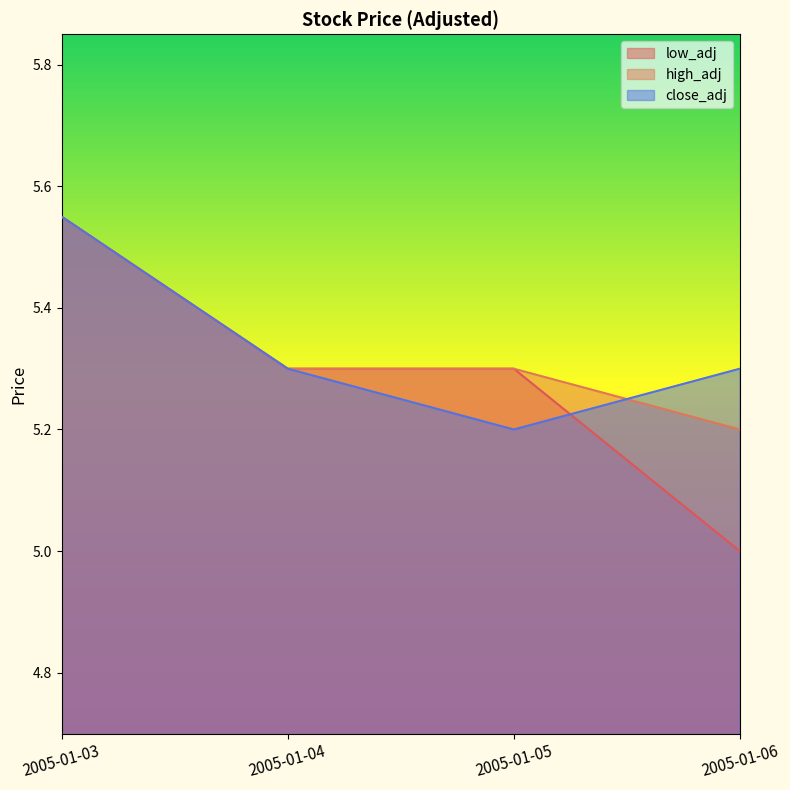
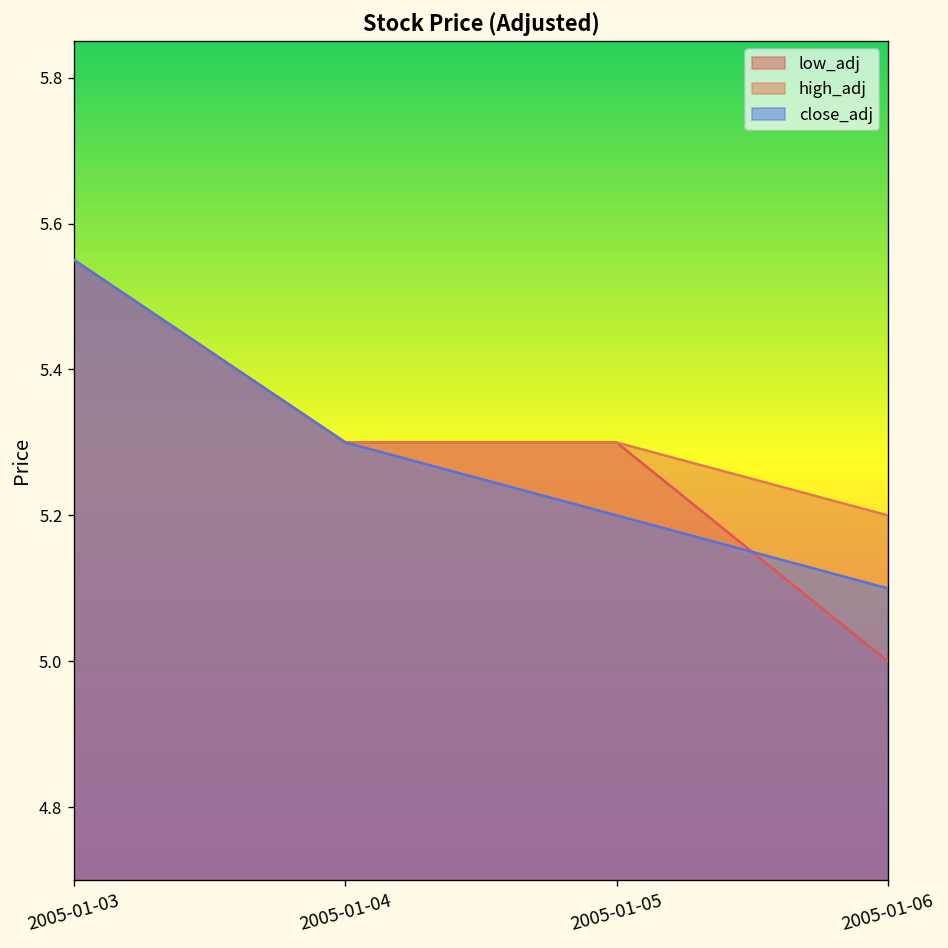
  {
    "close_adj": {
      "2005-01-05": 5.2,
-     "2005-01-06": 5.3
+     "2005-01-06": 5.1
    }
  }
